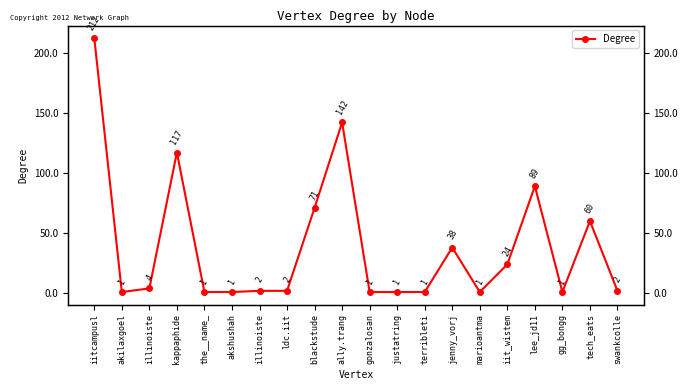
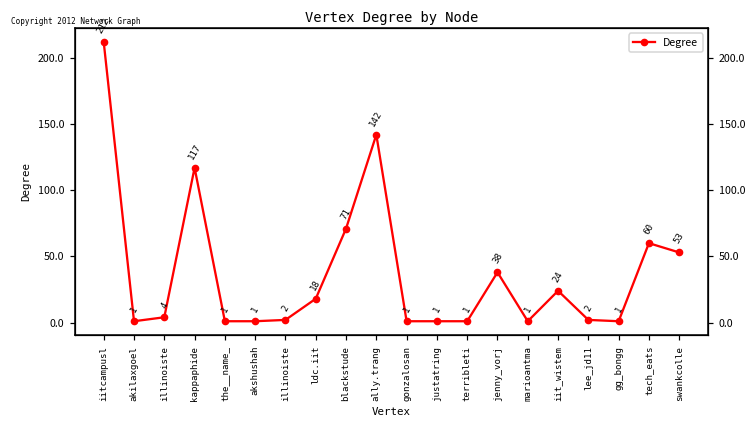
  {
    "iitcampusl": 212,
    "akilaxgoel": 1,
    "kappaphide": 117,
    "the__name_": 1,
    "akshushah": 1,
-   "ldc.iit": 2,
+   "ldc.iit": 18,
    "blackstude": 71,
    "ally.trang": 142,
    "gonzalosan": 1,
    "justatring": 1,
    "terribleti": 1,
    "jenny_vorj": 38,
    "marioantma": 1,
    "iit_wistem": 24,
-   "lee_jd11": 89,
+   "lee_jd11": 2,
    "gg_bongg": 1,
    "tech_eats": 60,
-   "swankcolle": 2
+   "swankcolle": 53
  }
